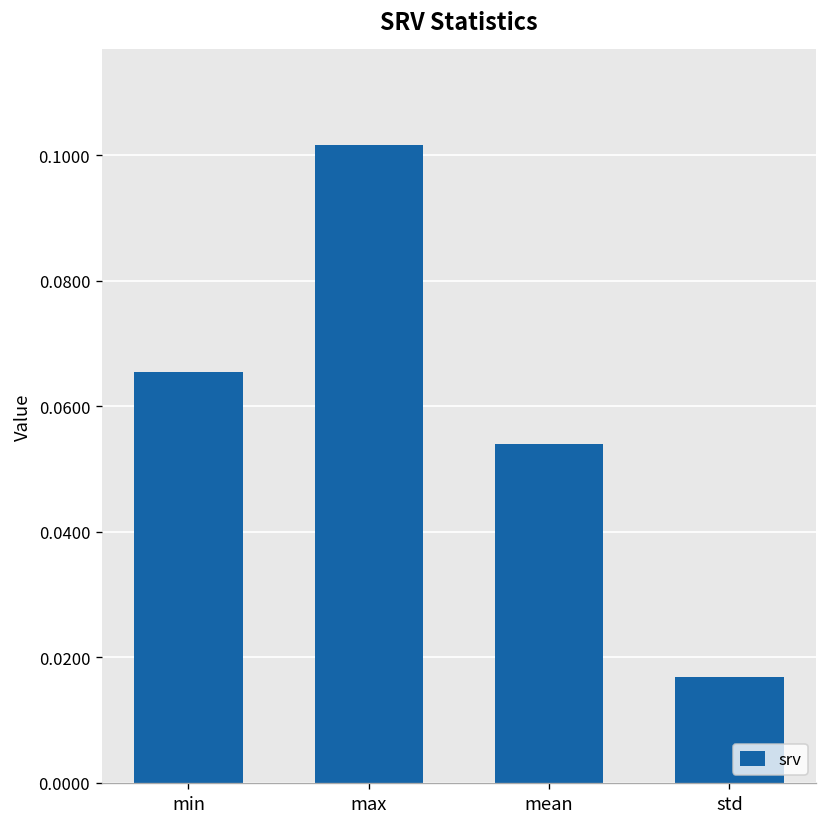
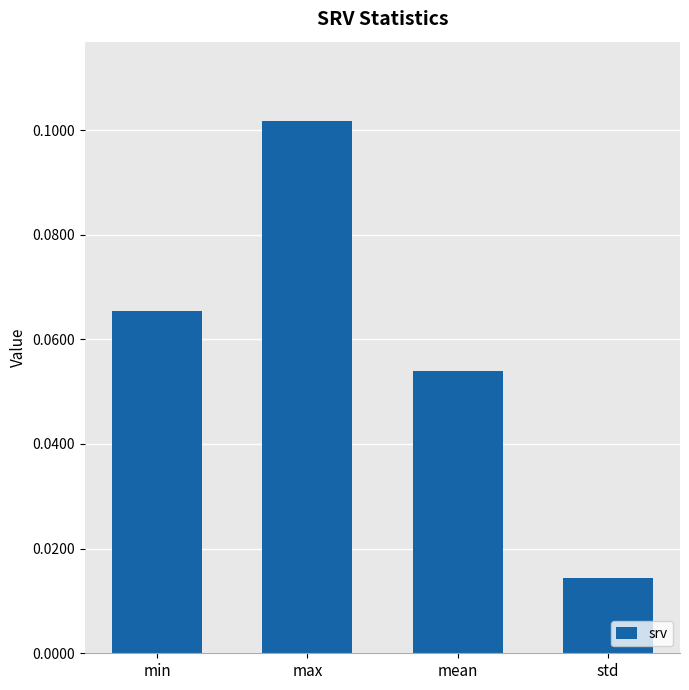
  {
    "min": 0.066,
    "max": 0.102,
    "mean": 0.054,
-   "std": 0.017
+   "std": 0.014
  }
